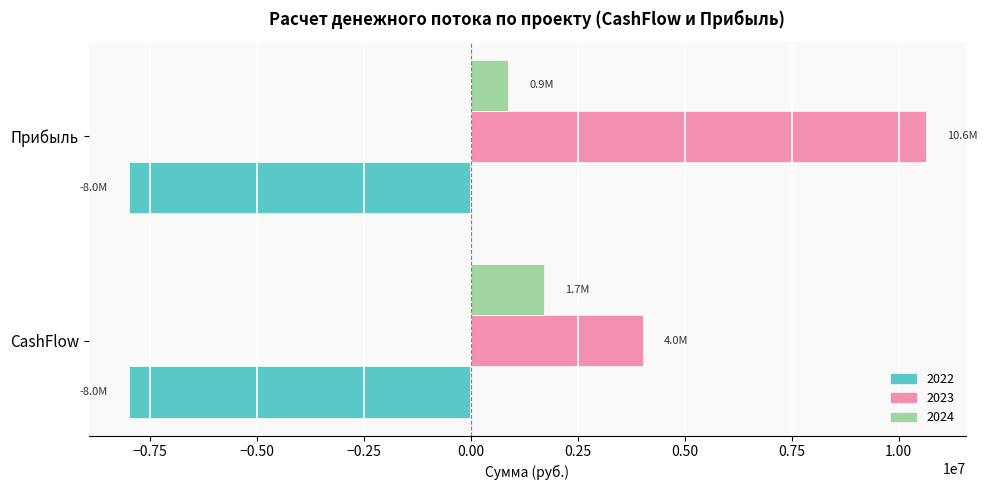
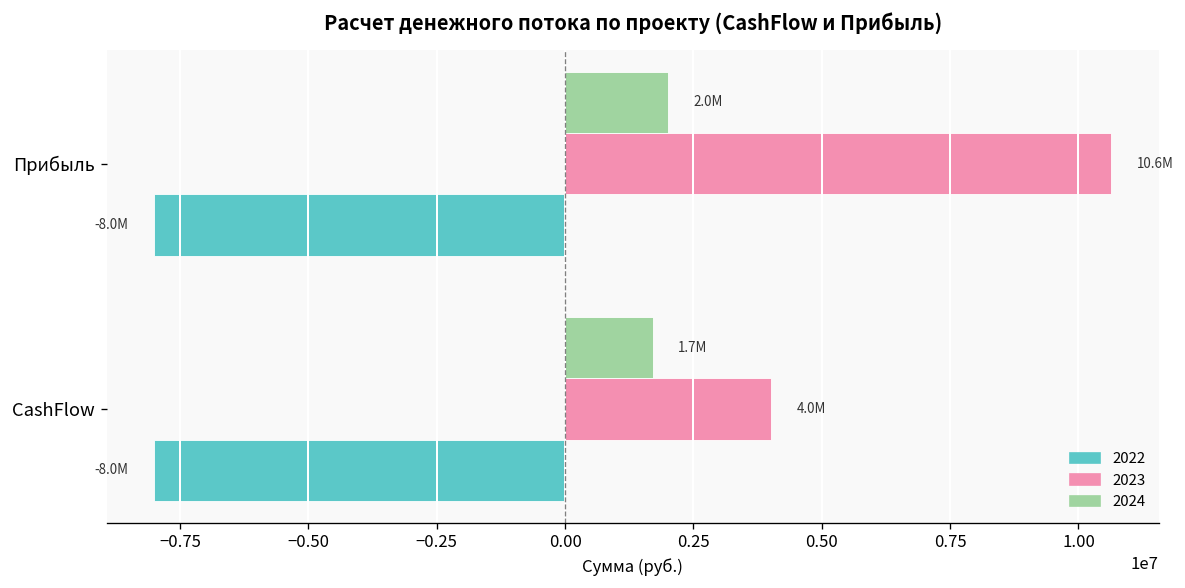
  {
    "2022": {
      "Прибыль": "-8.0M",
      "CashFlow": "-8.0M"
    },
    "2023": {
      "Прибыль": "10.6M",
      "CashFlow": "4.0M"
    },
    "2024": {
-     "Прибыль": "0.9M",
+     "Прибыль": "2.0M",
      "CashFlow": "1.7M"
    }
  }
